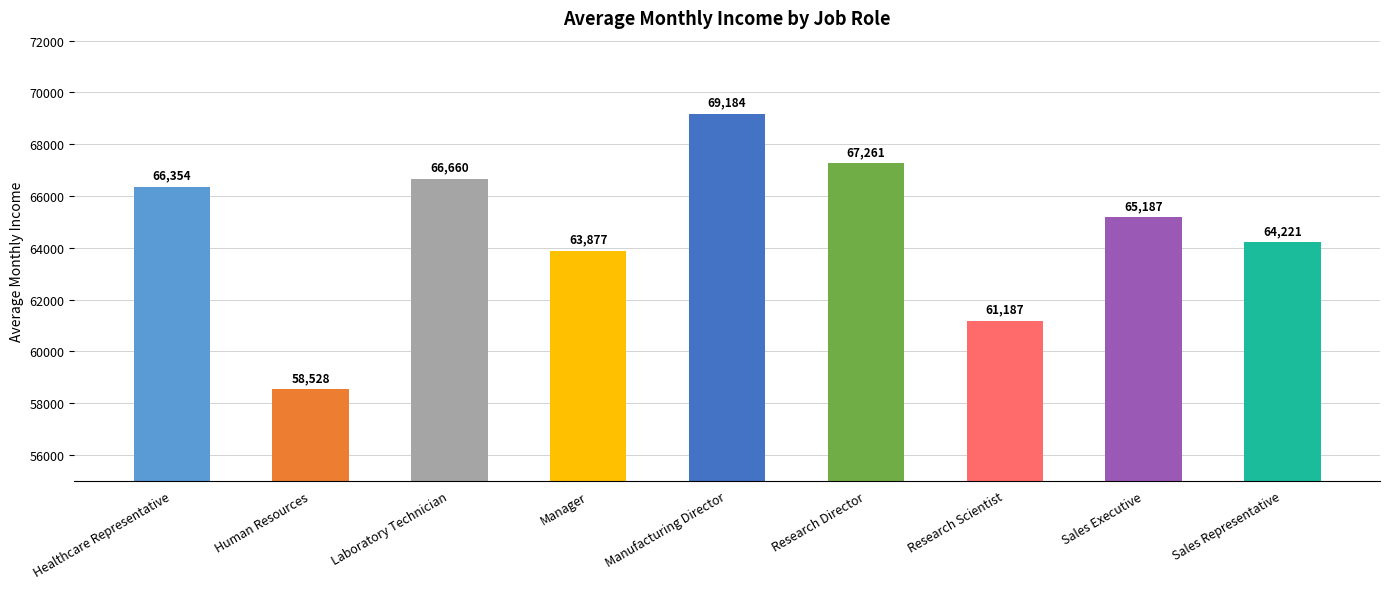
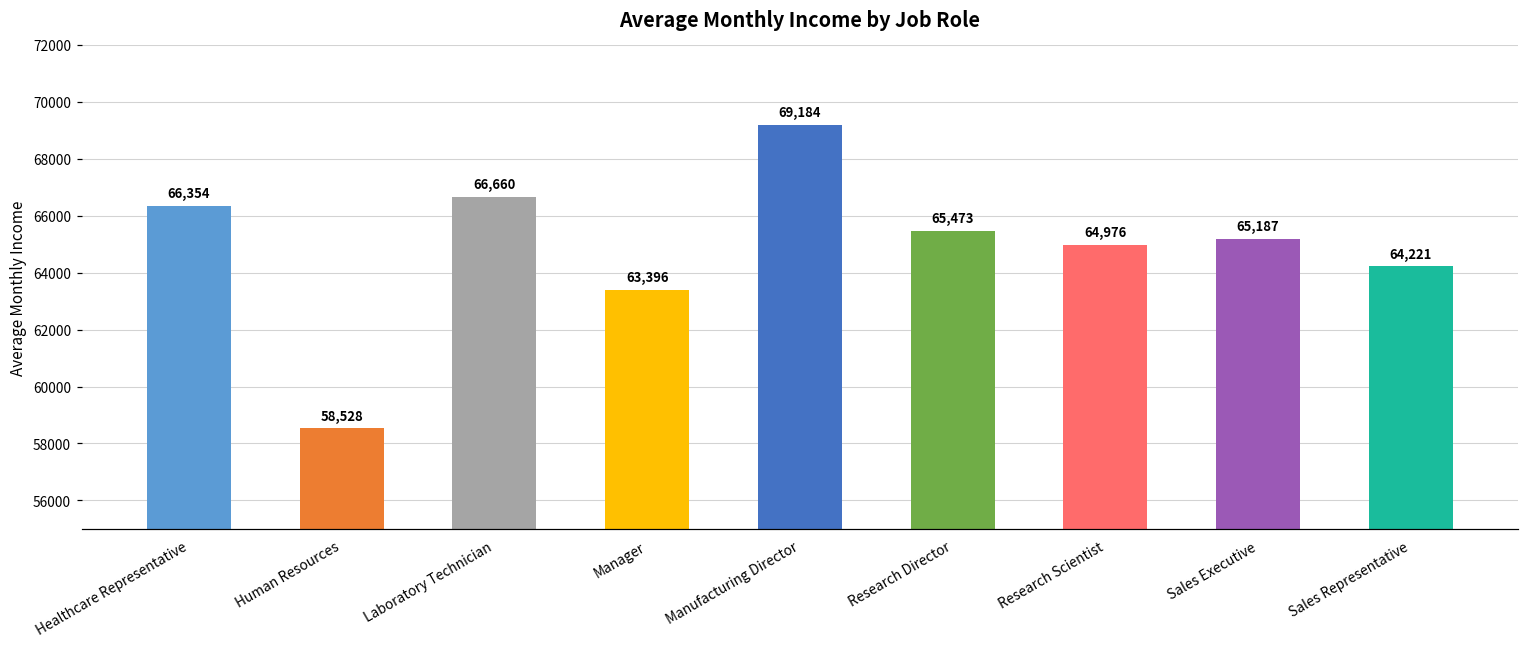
  {
    "Healthcare Representative": "66,354",
    "Human Resources": "58,528",
    "Laboratory Technician": "66,660",
-   "Manager": "63,877",
+   "Manager": "63,396",
    "Manufacturing Director": "69,184",
-   "Research Director": "67,261",
-   "Research Scientist": "61,187",
+   "Research Director": "65,473",
+   "Research Scientist": "64,976",
    "Sales Executive": "65,187",
    "Sales Representative": "64,221"
  }
